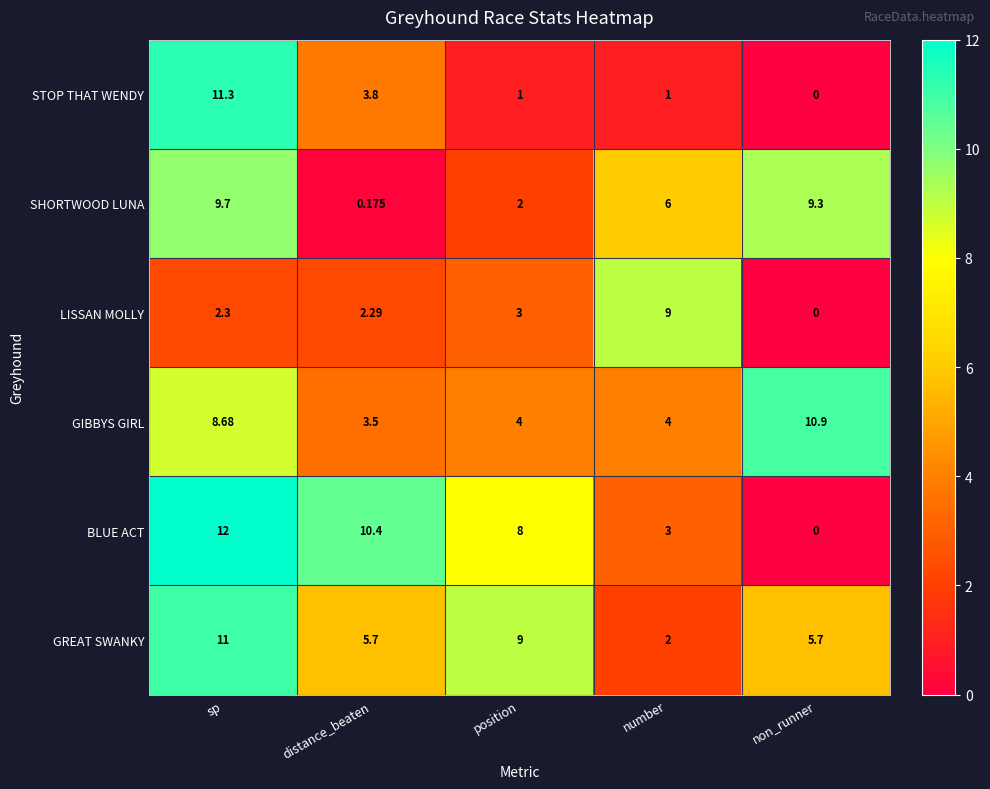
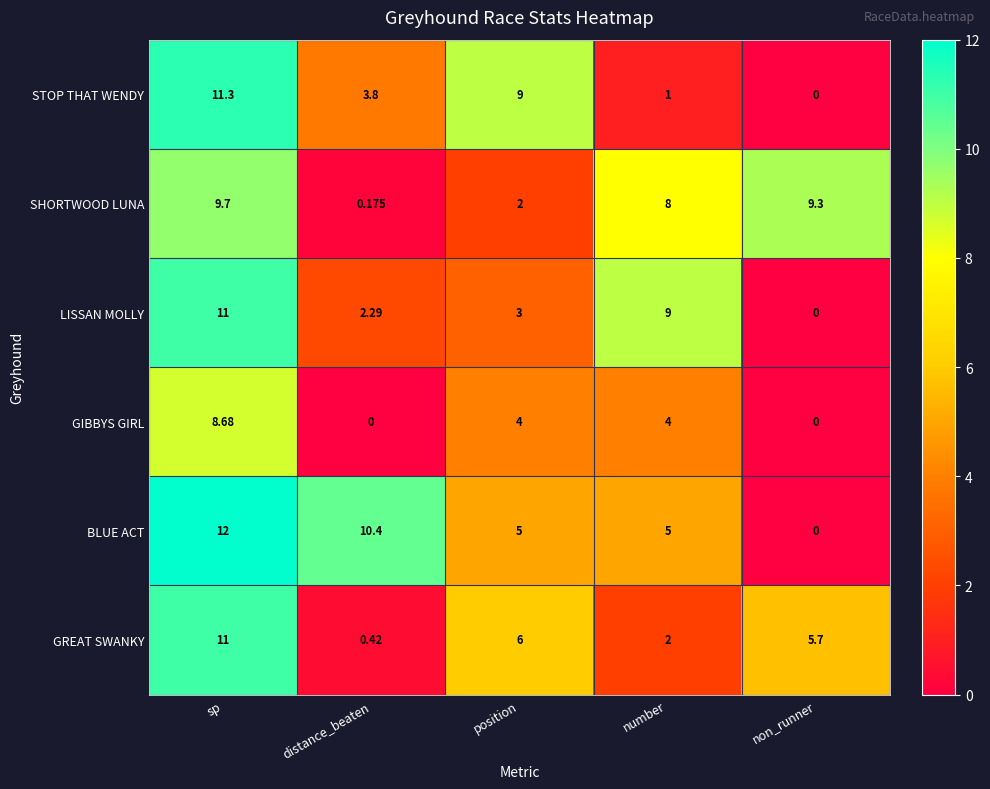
  {
    "STOP THAT WENDY": {
      "sp": 11.3,
      "distance_beaten": 3.8,
-     "position": 1,
+     "position": 9,
      "number": 1,
      "non_runner": 0
    },
    "SHORTWOOD LUNA": {
      "sp": 9.7,
      "distance_beaten": 0.175,
      "position": 2,
-     "number": 6,
+     "number": 8,
      "non_runner": 9.3
    },
    "LISSAN MOLLY": {
-     "sp": 2.3,
+     "sp": 11,
      "distance_beaten": 2.29,
      "position": 3,
      "number": 9,
      "non_runner": 0
    },
    "GIBBYS GIRL": {
      "sp": 8.68,
-     "distance_beaten": 3.5,
+     "distance_beaten": 0,
      "position": 4,
      "number": 4,
-     "non_runner": 10.9
+     "non_runner": 0
    },
    "BLUE ACT": {
      "sp": 12,
      "distance_beaten": 10.4,
-     "position": 8,
-     "number": 3,
+     "position": 5,
+     "number": 5,
      "non_runner": 0
    },
    "GREAT SWANKY": {
      "sp": 11,
-     "distance_beaten": 5.7,
-     "position": 9,
+     "distance_beaten": 0.42,
+     "position": 6,
      "number": 2,
      "non_runner": 5.7
    }
  }
